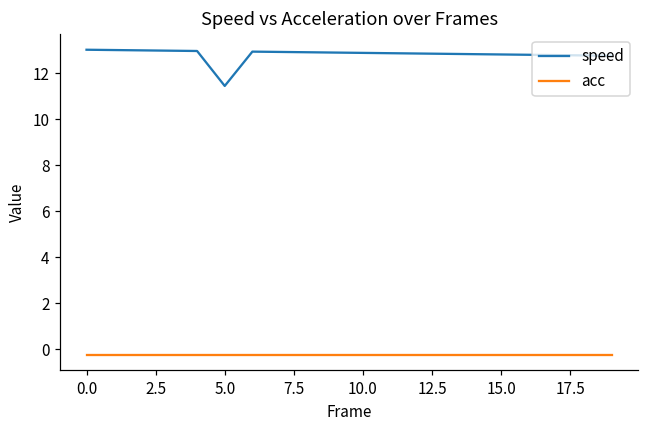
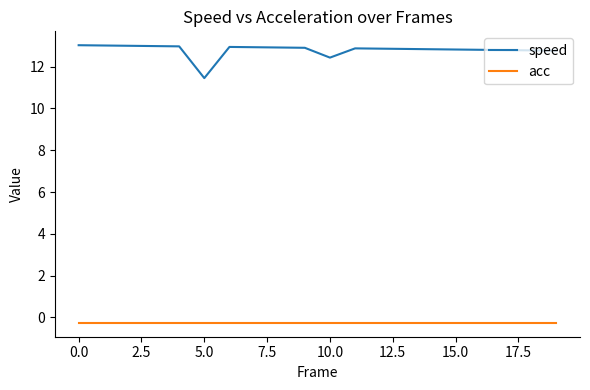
  {
    "speed": {
      "0.0": 13.0,
      "5.0": 11.5,
-     "10.0": 12.9,
+     "10.0": 12.4,
      "15.0": 12.8
    },
    "acc": {
      "0.0": -0.3,
      "5.0": -0.3,
      "10.0": -0.3,
      "15.0": -0.3
    }
  }
